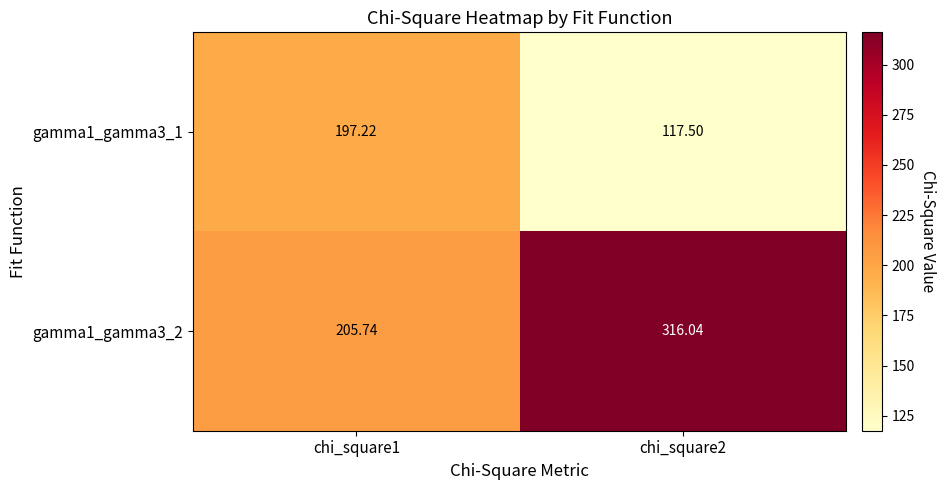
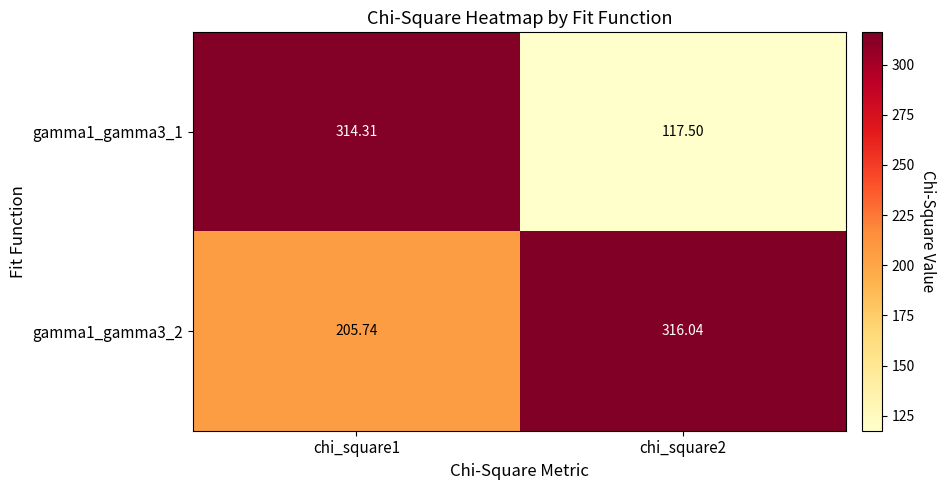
  {
    "gamma1_gamma3_1": {
-     "chi_square1": 197.22,
+     "chi_square1": 314.31,
      "chi_square2": 117.50
    },
    "gamma1_gamma3_2": {
      "chi_square1": 205.74,
      "chi_square2": 316.04
    }
  }
